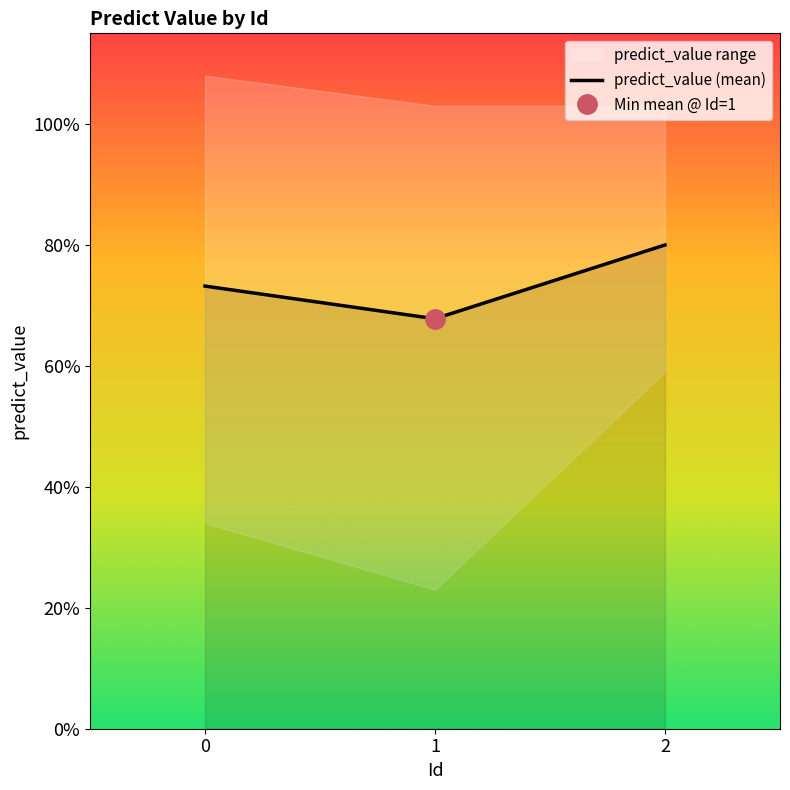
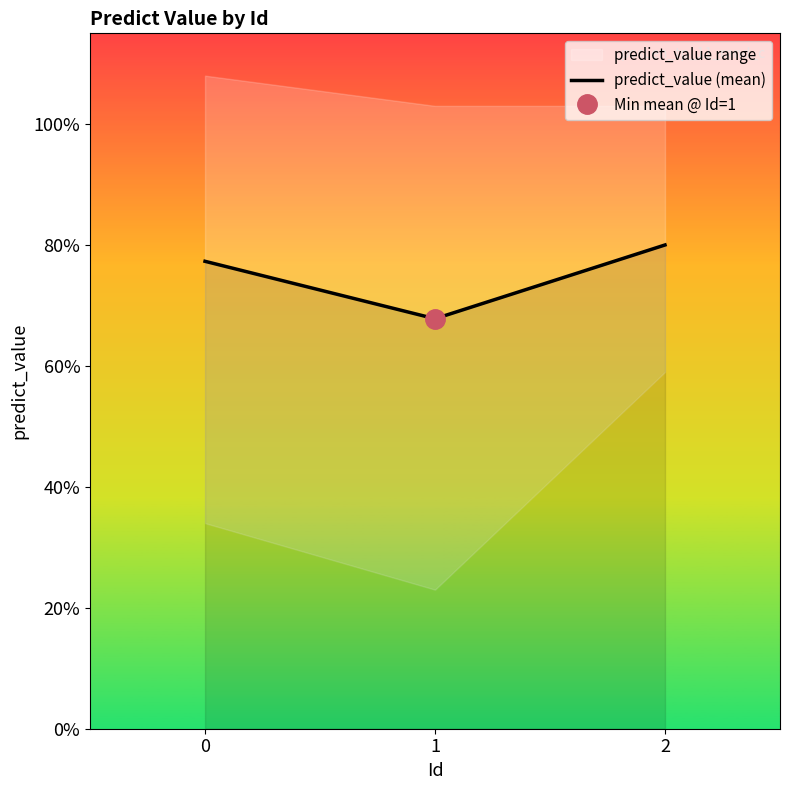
  {
    "predict_value (mean)": {
-     "0": "73%",
+     "0": "77%",
      "2": "80%"
    }
  }
